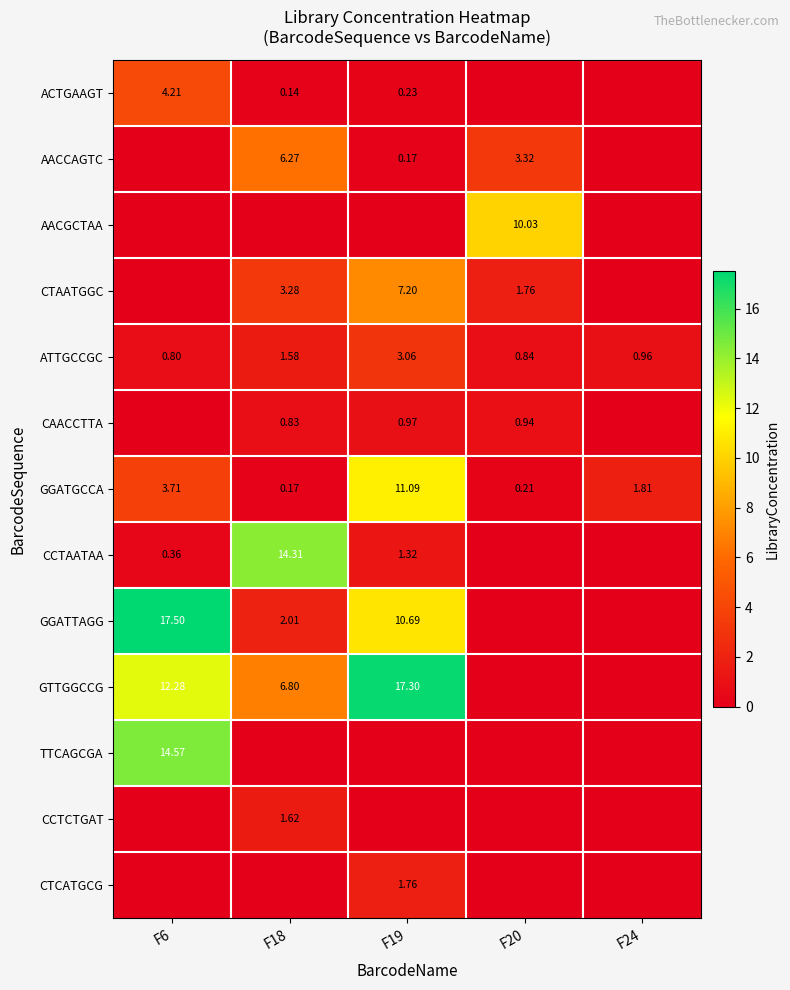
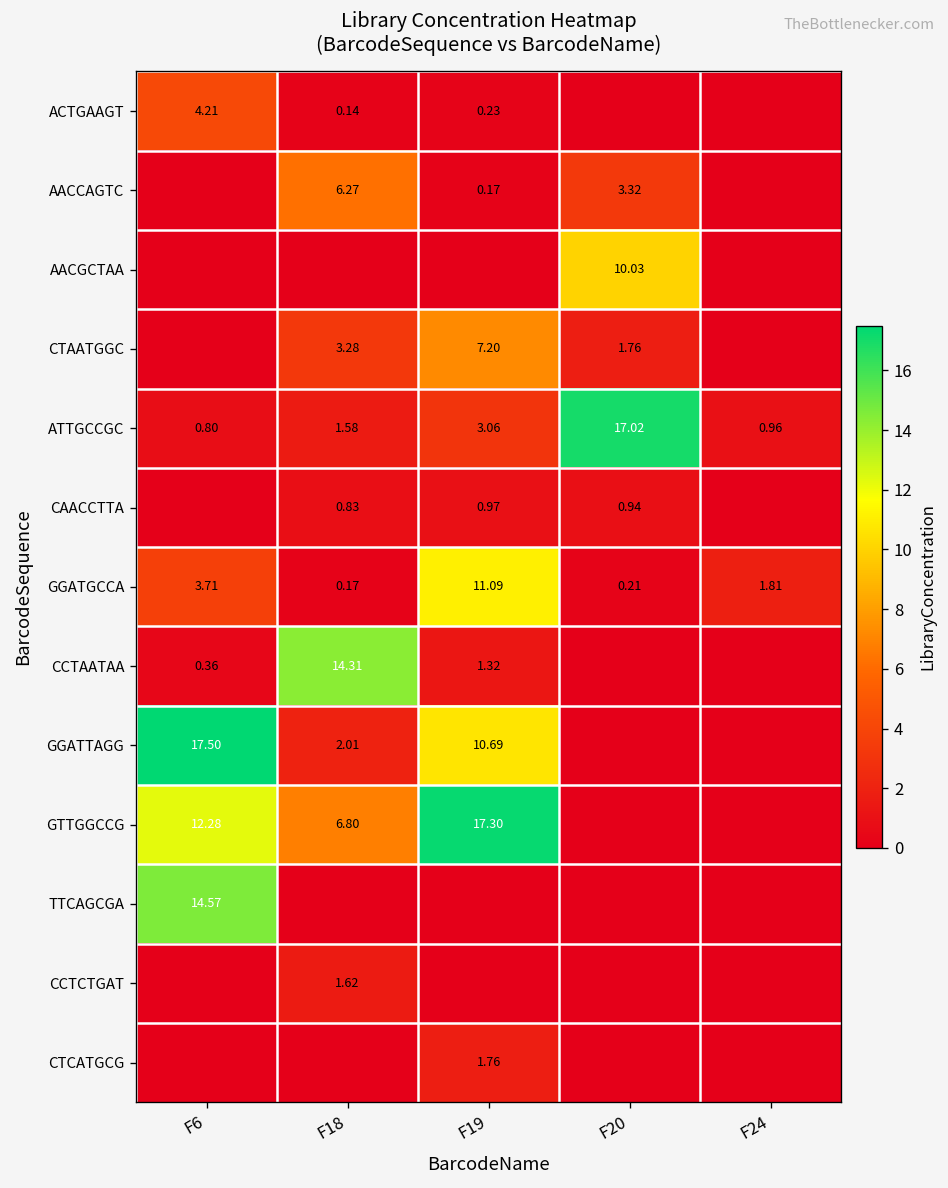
  {
    "ACTGAAGT": {
      "F6": 4.21,
      "F18": 0.14,
      "F19": 0.23
    },
    "AACCAGTC": {
      "F18": 6.27,
      "F19": 0.17,
      "F20": 3.32
    },
    "AACGCTAA": {
      "F20": 10.03
    },
    "CTAATGGC": {
      "F18": 3.28,
      "F19": 7.20,
      "F20": 1.76
    },
    "ATTGCCGC": {
      "F6": 0.80,
      "F18": 1.58,
      "F19": 3.06,
-     "F20": 0.84,
+     "F20": 17.02,
      "F24": 0.96
    },
    "CAACCTTA": {
      "F18": 0.83,
      "F19": 0.97,
      "F20": 0.94
    },
    "GGATGCCA": {
      "F6": 3.71,
      "F18": 0.17,
      "F19": 11.09,
      "F20": 0.21,
      "F24": 1.81
    },
    "CCTAATAA": {
      "F6": 0.36,
      "F18": 14.31,
      "F19": 1.32
    },
    "GGATTAGG": {
      "F6": 17.50,
      "F18": 2.01,
      "F19": 10.69
    },
    "GTTGGCCG": {
      "F6": 12.28,
      "F18": 6.80,
      "F19": 17.30
    },
    "TTCAGCGA": {
      "F6": 14.57
    },
    "CCTCTGAT": {
      "F18": 1.62
    },
    "CTCATGCG": {
      "F19": 1.76
    }
  }
